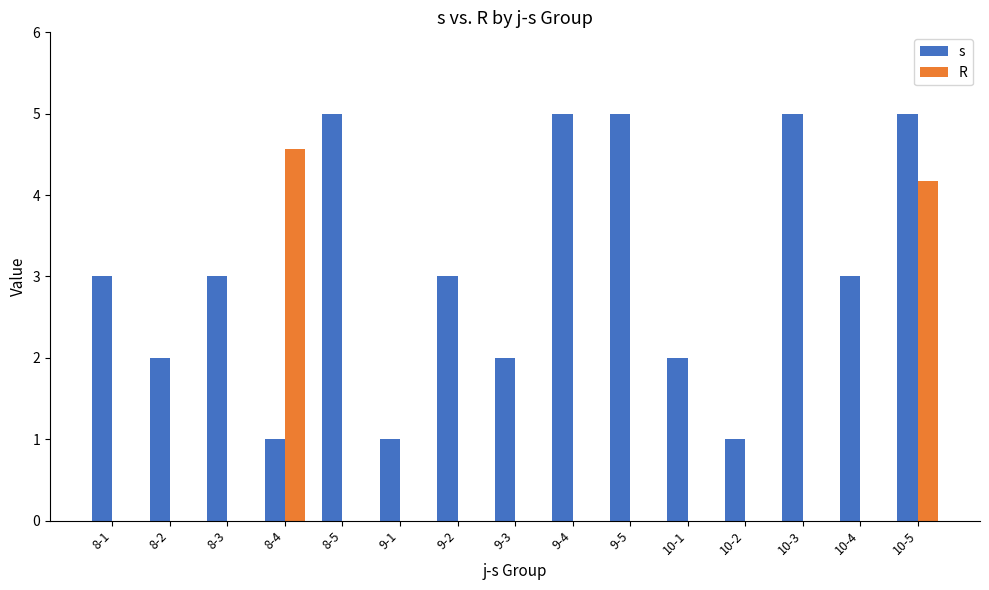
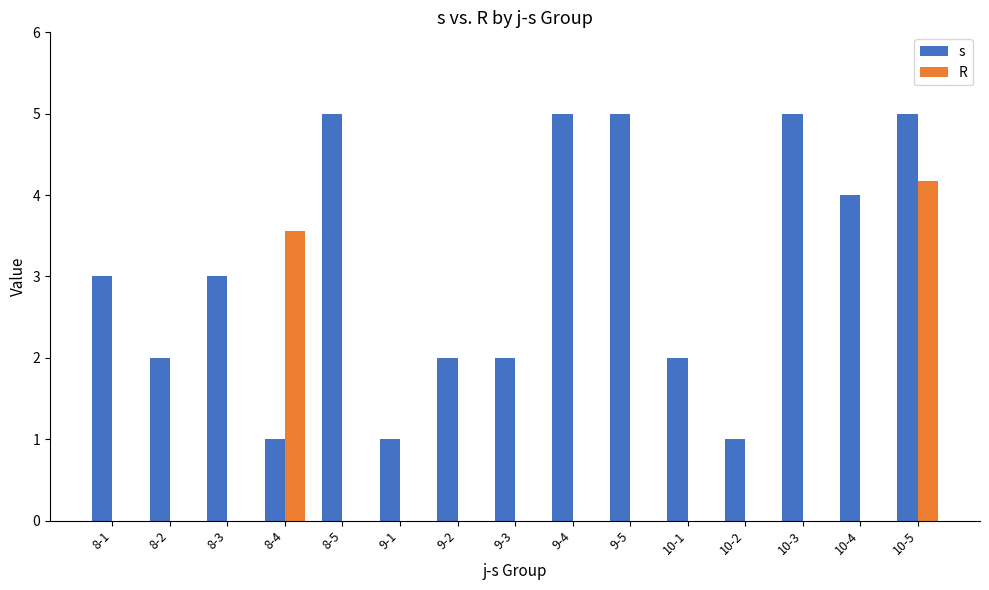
  {
    "s": {
      "8-1": 3,
      "8-2": 2,
      "8-3": 3,
      "8-4": 1,
      "8-5": 5,
      "9-1": 1,
-     "9-2": 3,
+     "9-2": 2,
      "9-3": 2,
      "9-4": 5,
      "9-5": 5,
      "10-1": 2,
      "10-2": 1,
      "10-3": 5,
-     "10-4": 3,
+     "10-4": 4,
      "10-5": 5
    },
    "R": {
      "8-1": 0.0,
      "8-2": 0.0,
      "8-3": 0.0,
-     "8-4": 4.6,
+     "8-4": 3.6,
      "8-5": 0.0,
      "9-1": 0.0,
      "9-2": 0.0,
      "9-3": 0.0,
      "9-4": 0.0,
      "9-5": 0.0,
      "10-1": 0.0,
      "10-2": 0.0,
      "10-3": 0.0,
      "10-4": 0.0,
      "10-5": 4.2
    }
  }
